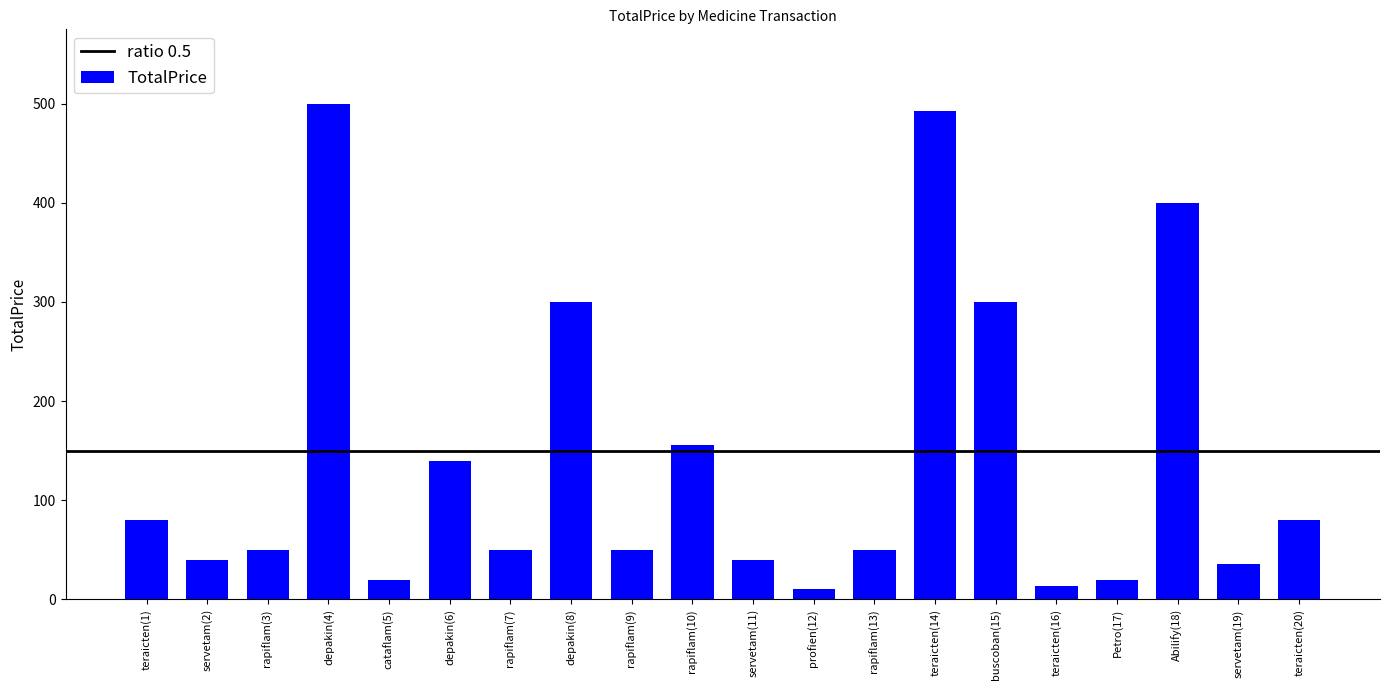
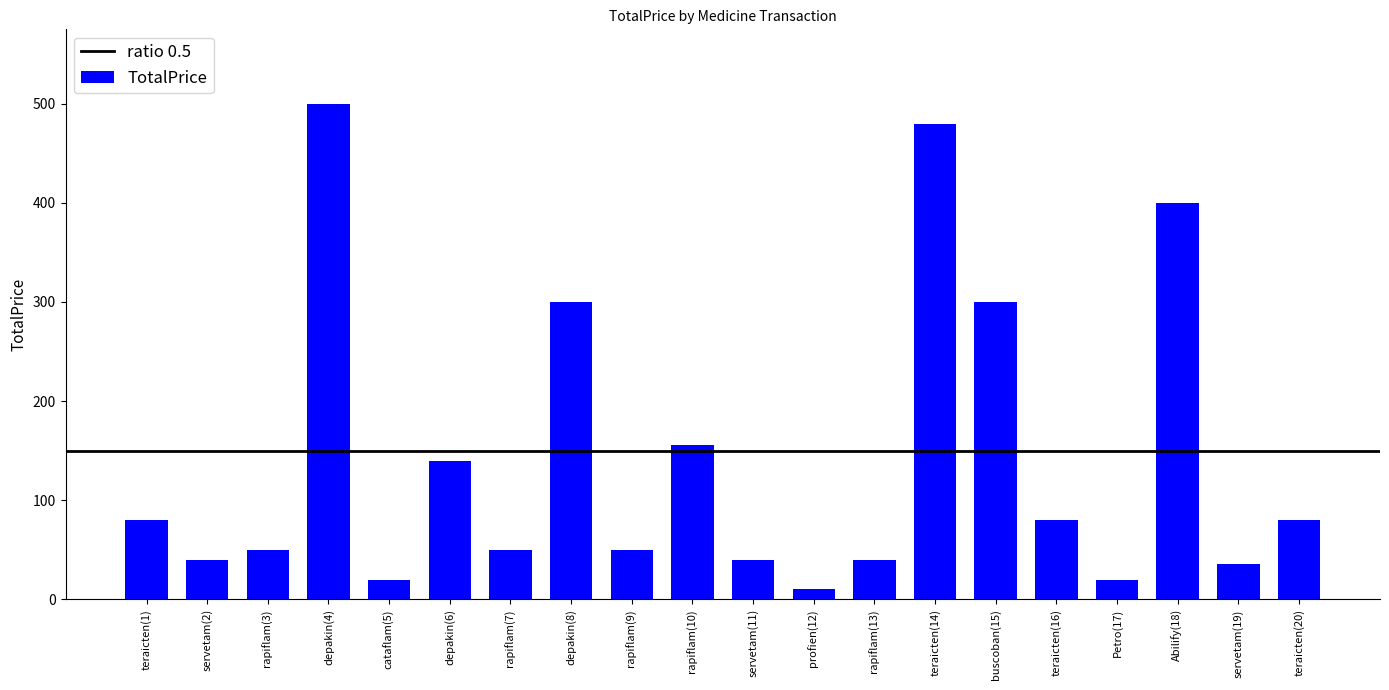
  {
    "teraicten(1)": 80,
    "servetam(2)": 40,
    "rapiflam(3)": 50,
    "depakin(4)": 500,
    "cataflam(5)": 20,
    "depakin(6)": 140,
    "rapiflam(7)": 50,
    "depakin(8)": 300,
    "rapiflam(9)": 50,
    "rapiflam(10)": 160,
    "servetam(11)": 40,
    "profien(12)": 10,
-   "rapiflam(13)": 50,
-   "teraicten(14)": 490,
+   "rapiflam(13)": 40,
+   "teraicten(14)": 480,
    "buscoban(15)": 300,
-   "teraicten(16)": 10,
+   "teraicten(16)": 80,
    "Petro(17)": 20,
    "Abilify(18)": 400,
    "servetam(19)": 40,
    "teraicten(20)": 80
  }
